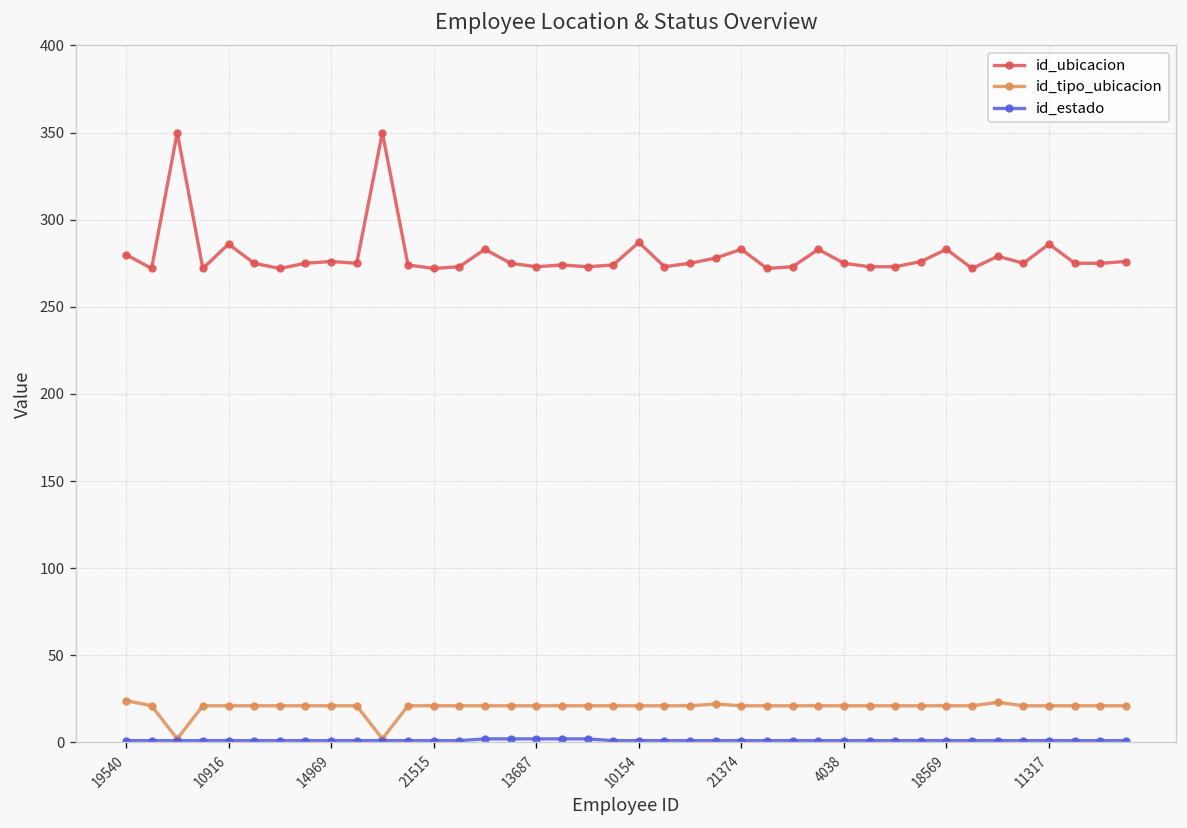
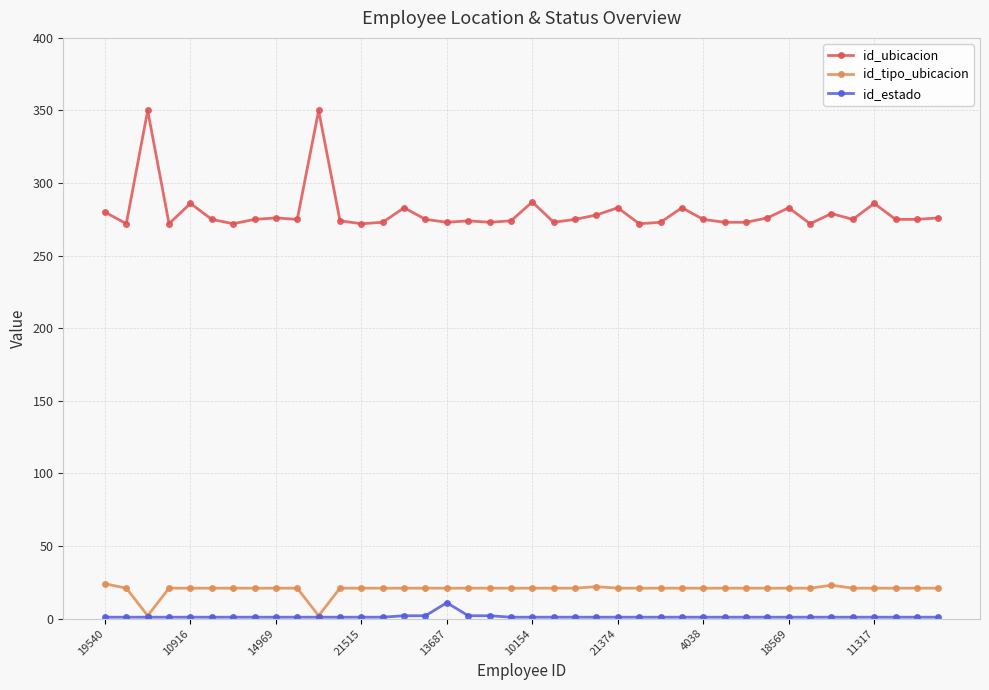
  {
    "id_estado": {
      "19540": 1,
      "10916": 1,
      "14969": 1,
      "21515": 1,
-     "13687": 2,
+     "13687": 11,
      "10154": 1,
      "21374": 1,
      "4038": 1,
      "18569": 1,
      "11317": 1
    }
  }
